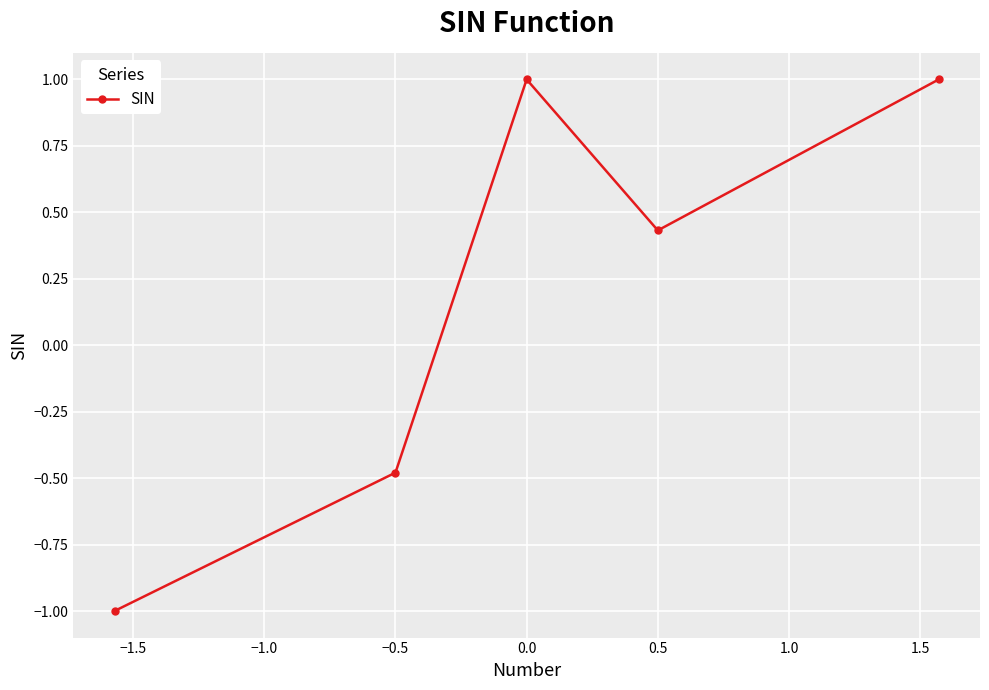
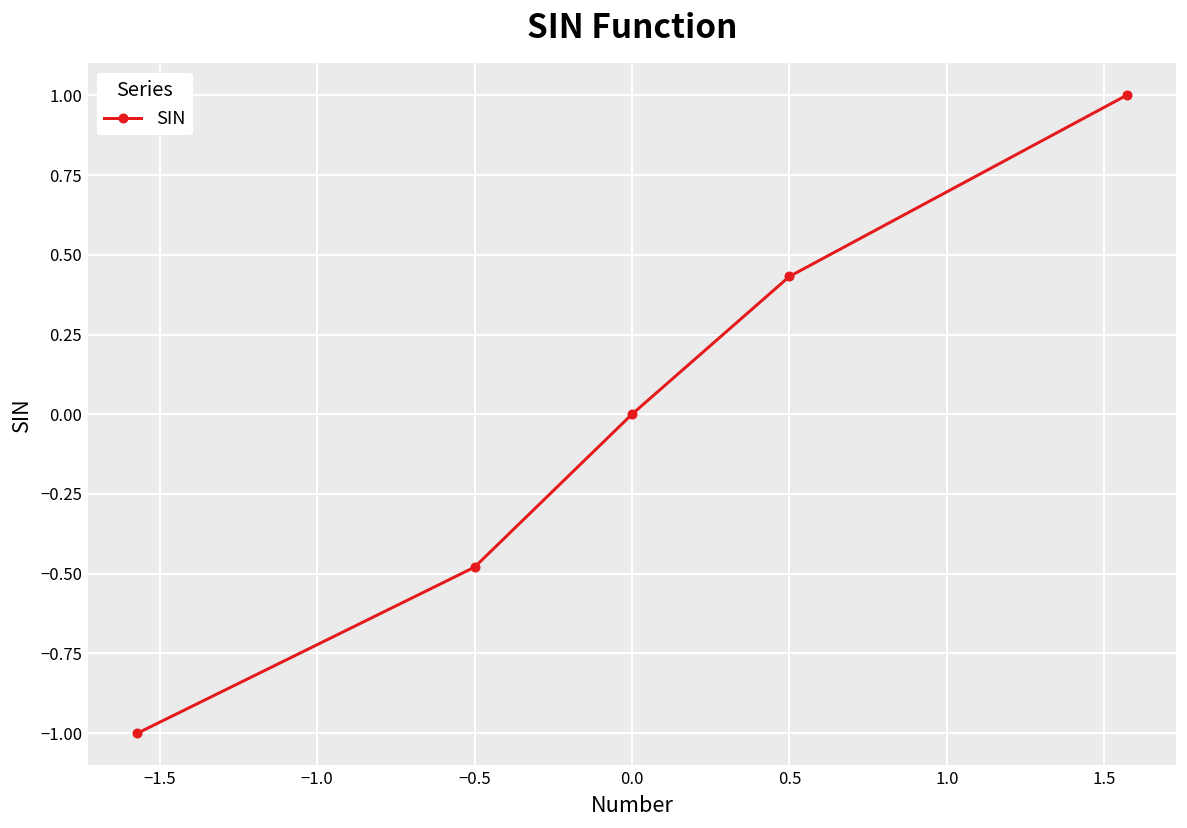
  {
    "−0.5": -0.48,
-   "0.0": 1,
+   "0.0": 0,
    "0.5": 0.43
  }
